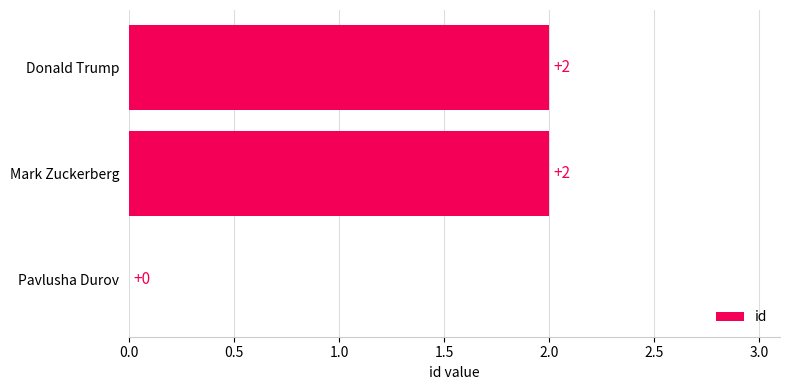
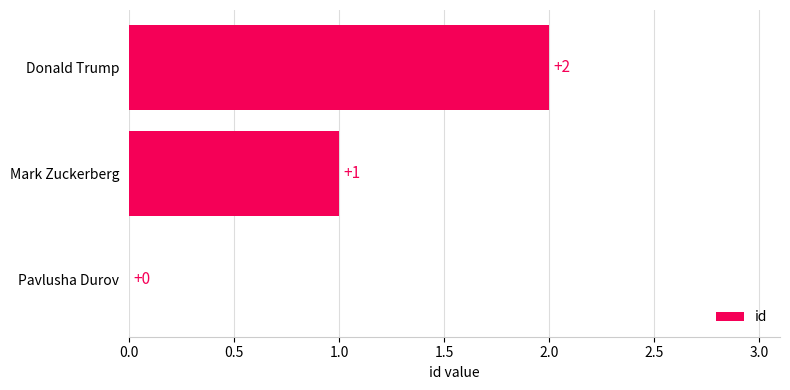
  {
    "Donald Trump": "+2",
-   "Mark Zuckerberg": "+2",
+   "Mark Zuckerberg": "+1",
    "Pavlusha Durov": "+0"
  }
